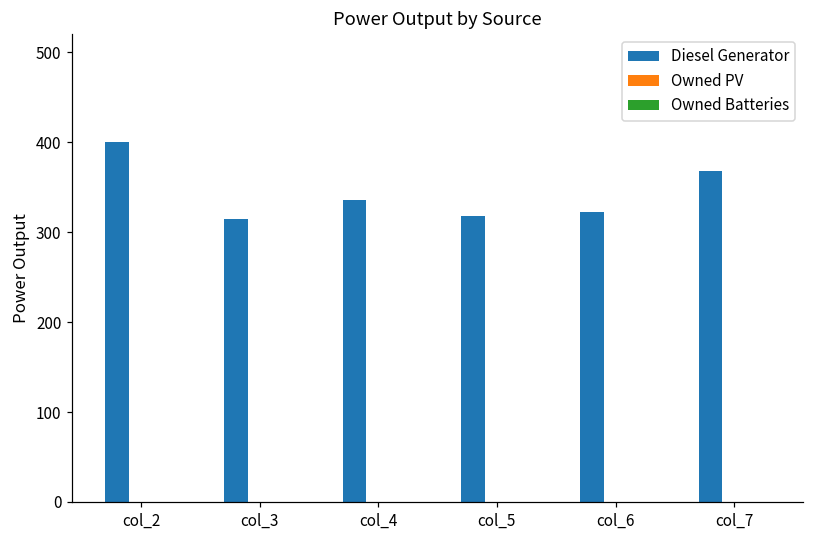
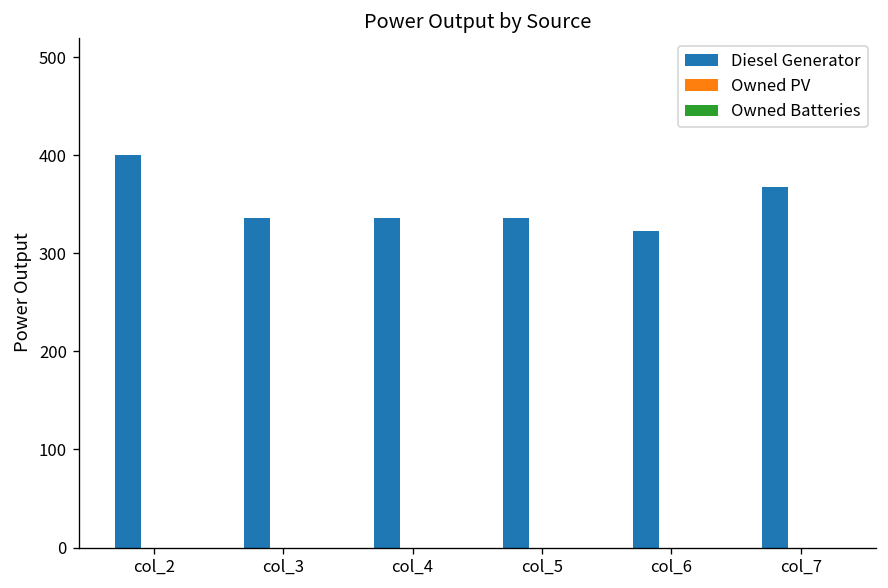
  {
    "Diesel Generator": {
      "col_2": 400,
-     "col_3": 320,
+     "col_3": 340,
      "col_4": 340,
-     "col_5": 320,
+     "col_5": 340,
      "col_6": 320,
      "col_7": 370
    },
    "Owned PV": {
      "col_2": 0,
      "col_3": 0,
      "col_4": 0,
      "col_5": 0,
      "col_6": 0,
      "col_7": 0
    },
    "Owned Batteries": {
      "col_2": 0,
      "col_3": 0,
      "col_4": 0,
      "col_5": 0,
      "col_6": 0,
      "col_7": 0
    }
  }
